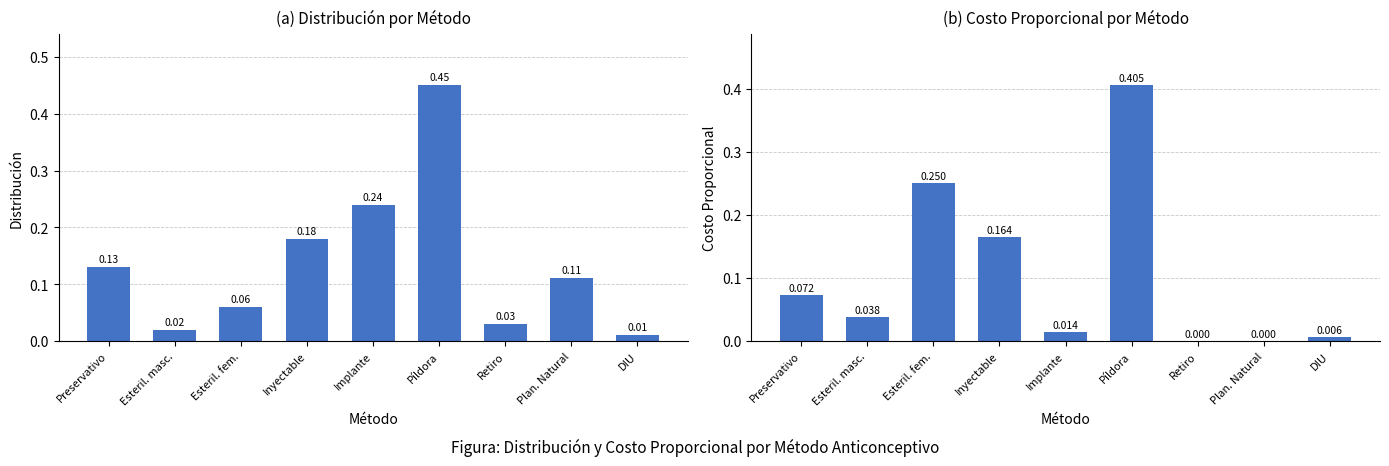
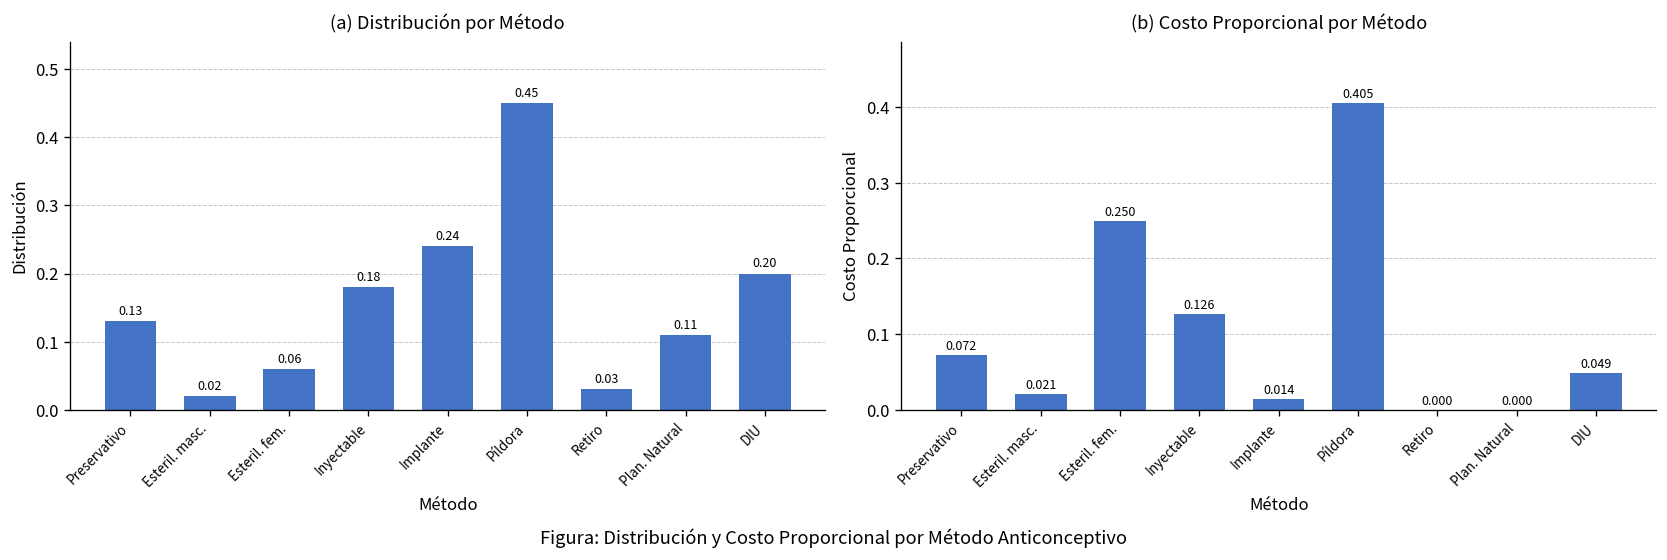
  {
    "(a) Distribución por Método": {
      "Preservativo": 0.13,
      "Esteril. masc.": 0.02,
      "Esteril. fem.": 0.06,
      "Inyectable": 0.18,
      "Implante": 0.24,
      "Píldora": 0.45,
      "Retiro": 0.03,
      "Plan. Natural": 0.11,
-     "DIU": 0.01
+     "DIU": 0.20
    },
    "(b) Costo Proporcional por Método": {
      "Preservativo": 0.072,
-     "Esteril. masc.": 0.038,
+     "Esteril. masc.": 0.021,
      "Esteril. fem.": 0.250,
-     "Inyectable": 0.164,
+     "Inyectable": 0.126,
      "Implante": 0.014,
      "Píldora": 0.405,
      "Retiro": 0.000,
      "Plan. Natural": 0.000,
-     "DIU": 0.006
+     "DIU": 0.049
    }
  }
